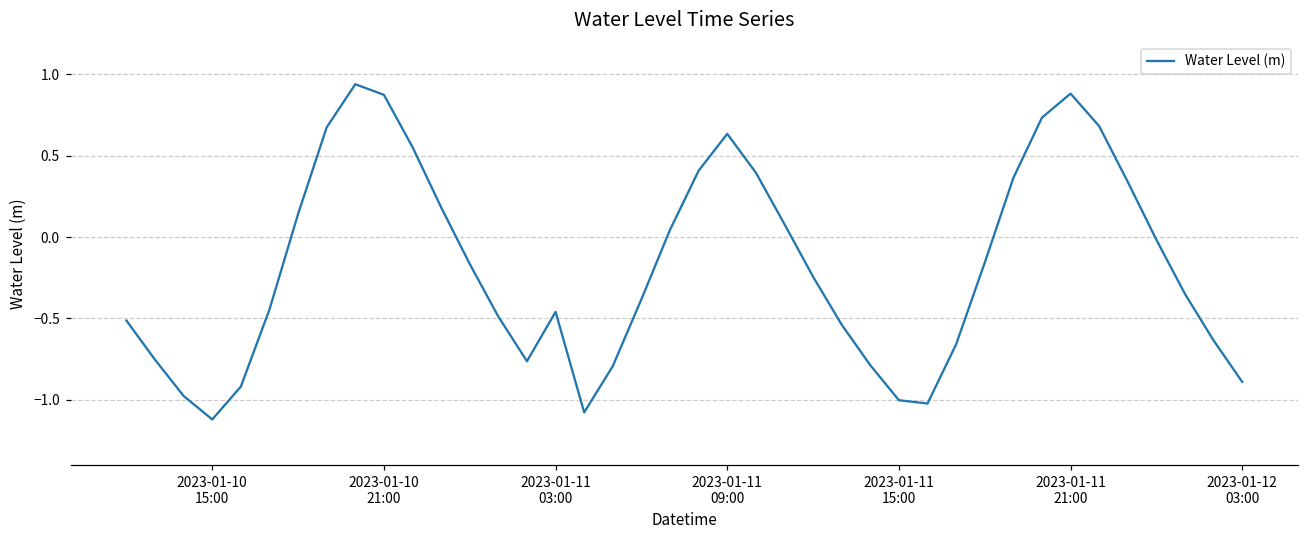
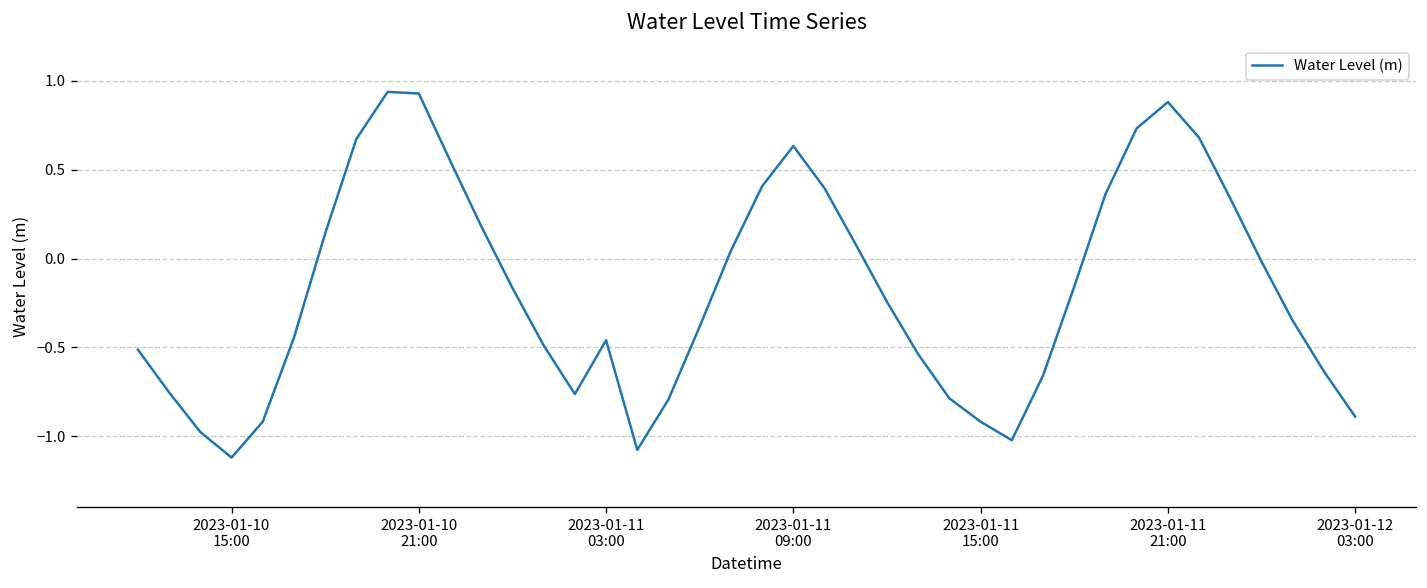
  {
    "2023-01-10 15:00": -1.12,
-   "2023-01-10 21:00": 0.87,
+   "2023-01-10 21:00": 0.93,
    "2023-01-11 03:00": -0.46,
    "2023-01-11 09:00": 0.63,
-   "2023-01-11 15:00": -1.00,
+   "2023-01-11 15:00": -0.92,
    "2023-01-11 21:00": 0.88,
    "2023-01-12 03:00": -0.89
  }
